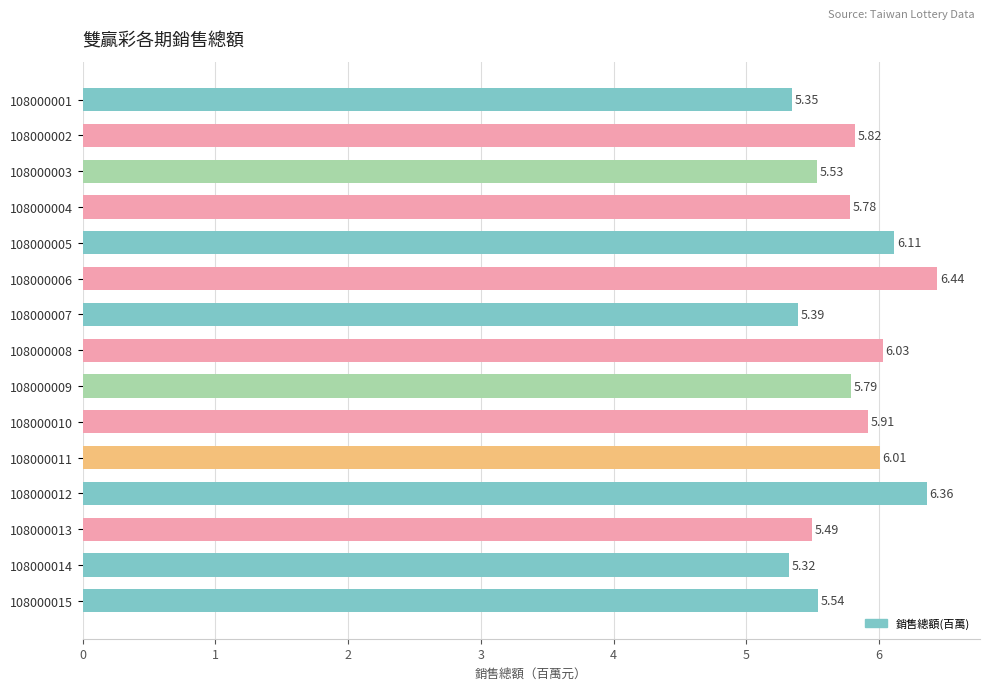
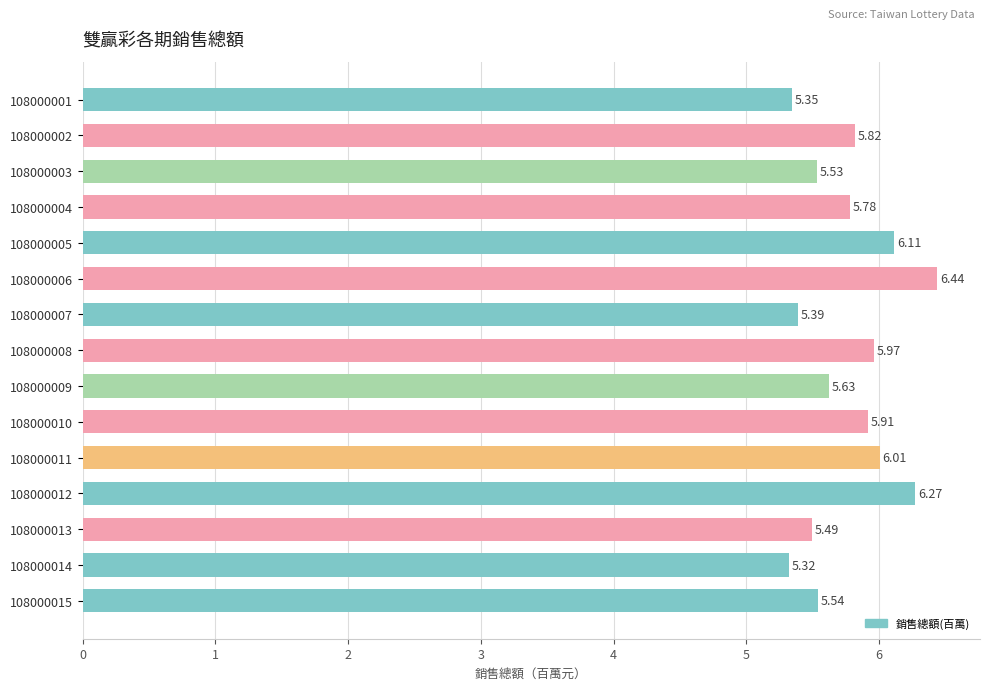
  {
    "108000001": 5.35,
    "108000002": 5.82,
    "108000003": 5.53,
    "108000004": 5.78,
    "108000005": 6.11,
    "108000006": 6.44,
    "108000007": 5.39,
-   "108000008": 6.03,
-   "108000009": 5.79,
+   "108000008": 5.97,
+   "108000009": 5.63,
    "108000010": 5.91,
    "108000011": 6.01,
-   "108000012": 6.36,
+   "108000012": 6.27,
    "108000013": 5.49,
    "108000014": 5.32,
    "108000015": 5.54
  }
